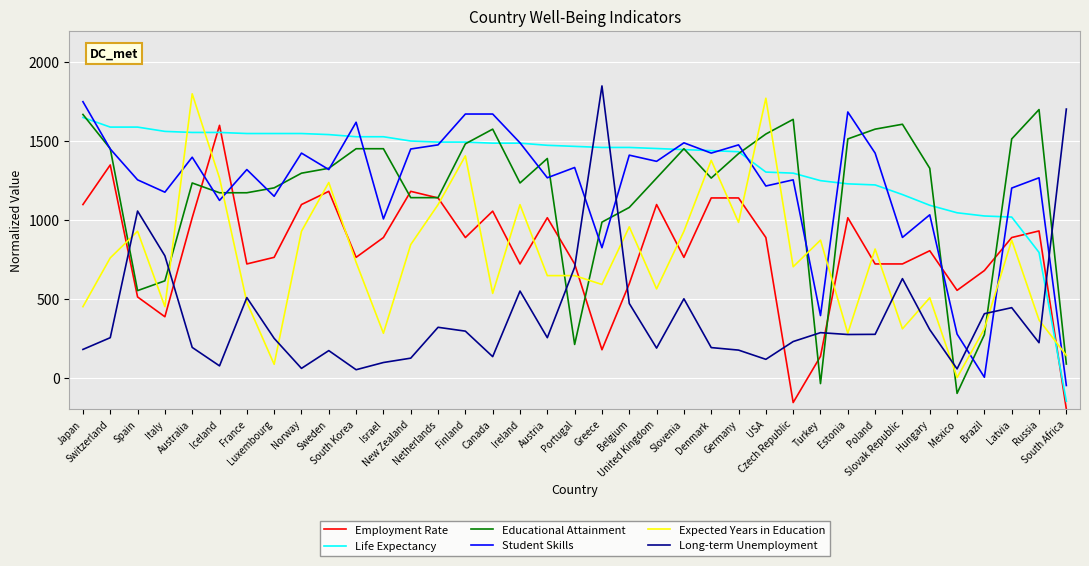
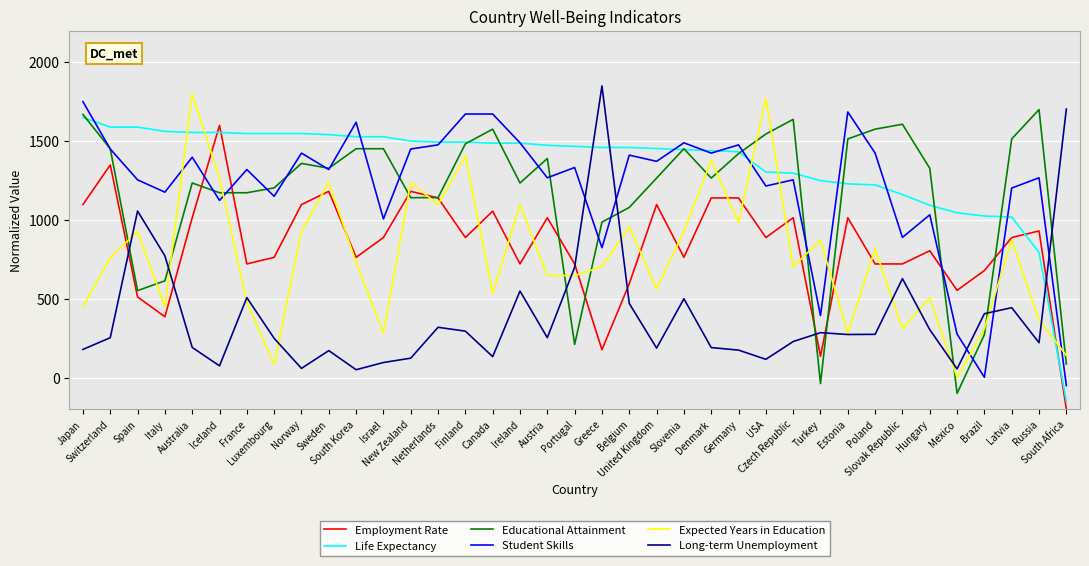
  {
    "Employment Rate": {
      "Japan": 1100,
      "Switzerland": 1350,
      "Spain": 510,
      "Italy": 390,
      "Australia": 1010,
      "Iceland": 1600,
      "France": 720,
      "Luxembourg": 760,
      "Norway": 1100,
      "Sweden": 1180,
      "South Korea": 760,
      "Israel": 890,
      "New Zealand": 1180,
      "Finland": 890,
      "Canada": 1060,
      "Ireland": 720,
      "Austria": 1010,
      "Portugal": 720,
      "Greece": 180,
      "Belgium": 600,
      "United Kingdom": 1100,
      "Slovenia": 760,
      "Denmark": 1140,
      "Germany": 1140,
      "USA": 890,
-     "Czech Republic": -160,
+     "Czech Republic": 1010,
      "Turkey": 130,
      "Estonia": 1010,
      "Poland": 720,
      "Slovak Republic": 720,
      "Hungary": 800,
      "Mexico": 550,
      "Brazil": 680,
      "Latvia": 890,
      "Russia": 930,
      "South Africa": -200
    },
    "Educational Attainment": {
      "Japan": 1670,
      "Spain": 550,
      "Italy": 610,
      "Australia": 1230,
      "Iceland": 1170,
      "France": 1170,
      "Luxembourg": 1200,
-     "Norway": 1300,
+     "Norway": 1360,
      "South Korea": 1450,
      "Israel": 1450,
      "New Zealand": 1140,
      "Canada": 1580,
      "Ireland": 1230,
      "Austria": 1390,
      "Portugal": 210,
      "Greece": 990,
      "Belgium": 1080,
      "United Kingdom": 1270,
      "Denmark": 1270,
      "USA": 1540,
      "Czech Republic": 1640,
      "Turkey": -40,
      "Estonia": 1510,
      "Poland": 1580,
      "Slovak Republic": 1610,
      "Hungary": 1330,
      "Mexico": -100,
      "Brazil": 270,
      "Latvia": 1510,
      "Russia": 1700,
      "South Africa": 90
    },
    "Expected Years in Education": {
      "Japan": 450,
      "Switzerland": 760,
      "Spain": 930,
      "Italy": 450,
      "Australia": 1800,
      "Iceland": 1270,
      "France": 480,
      "Luxembourg": 80,
      "Norway": 930,
      "Sweden": 1240,
      "South Korea": 730,
      "Israel": 280,
-     "New Zealand": 840,
+     "New Zealand": 1240,
      "Netherlands": 1100,
      "Finland": 1410,
      "Canada": 530,
      "Ireland": 1100,
      "Austria": 650,
      "Portugal": 650,
-     "Greece": 590,
+     "Greece": 700,
      "Belgium": 960,
      "United Kingdom": 560,
      "Slovenia": 930,
      "Denmark": 1380,
      "Germany": 980,
      "USA": 1770,
      "Czech Republic": 700,
      "Turkey": 870,
      "Poland": 820,
      "Slovak Republic": 310,
      "Hungary": 510,
      "Mexico": 0,
      "Brazil": 310,
      "Latvia": 870,
      "Russia": 370,
      "South Africa": 140
    }
  }
